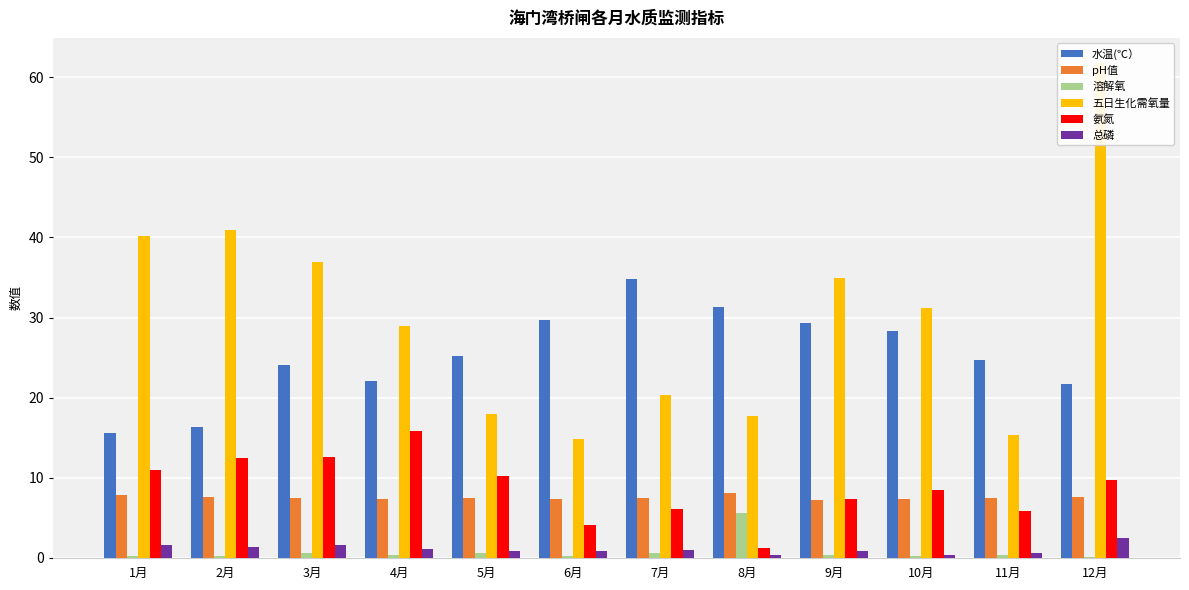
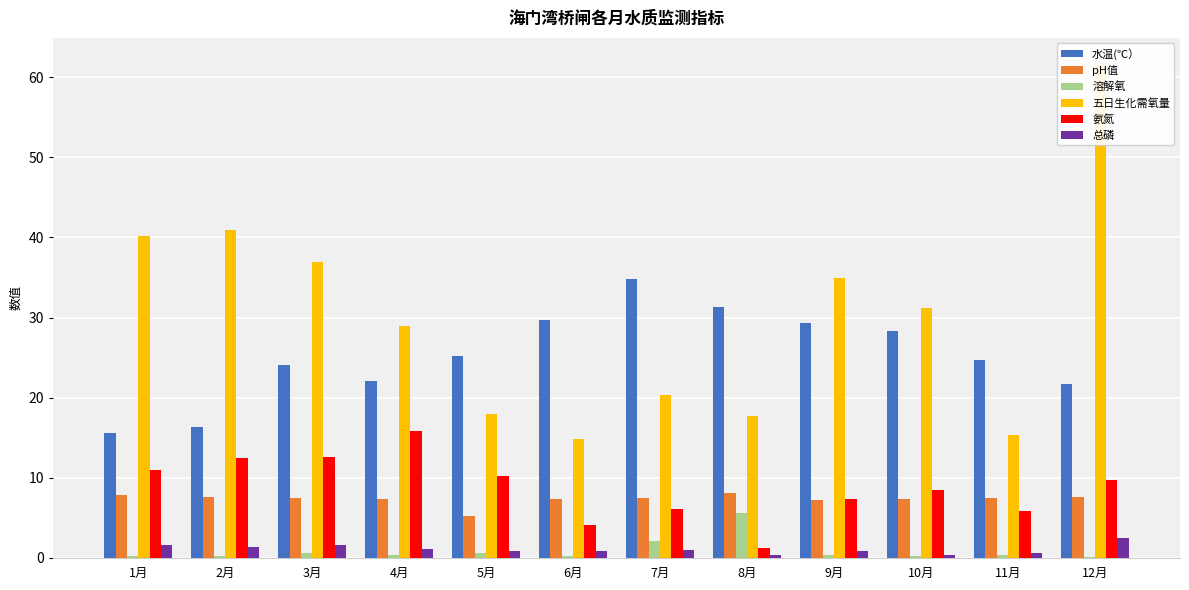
  {
    "水温(℃）": {
      "1月": 16,
      "2月": 16,
      "3月": 24,
      "4月": 22,
      "5月": 25,
      "6月": 30,
      "7月": 35,
      "8月": 31,
      "9月": 29,
      "10月": 28,
      "11月": 25,
      "12月": 22
    },
    "pH值": {
      "1月": 8,
      "2月": 8,
      "3月": 8,
      "4月": 7,
-     "5月": 7,
+     "5月": 5,
      "6月": 7,
      "7月": 8,
      "8月": 8,
      "9月": 7,
      "10月": 7,
      "11月": 8,
      "12月": 8
    },
    "溶解氧": {
      "3月": 1,
      "4月": 0,
      "5月": 1,
-     "7月": 1,
+     "7月": 2,
      "8月": 6,
      "9月": 0,
      "11月": 0
    },
    "五日生化需氧量": {
      "1月": 40,
      "2月": 41,
      "3月": 37,
      "4月": 29,
      "5月": 18,
      "6月": 15,
      "7月": 20,
      "8月": 18,
      "9月": 35,
      "10月": 31,
      "11月": 15
    },
    "氨氮": {
      "1月": 11,
      "2月": 13,
      "3月": 13,
      "4月": 16,
      "5月": 10,
      "6月": 4,
      "7月": 6,
      "8月": 1,
      "9月": 7,
      "10月": 8,
      "11月": 6,
      "12月": 10
    },
    "总磷": {
      "1月": 2,
      "2月": 1,
      "3月": 2,
      "4月": 1,
      "5月": 1,
      "6月": 1,
      "7月": 1,
      "8月": 0,
      "9月": 1,
      "10月": 0,
      "11月": 1,
      "12月": 3
    }
  }
